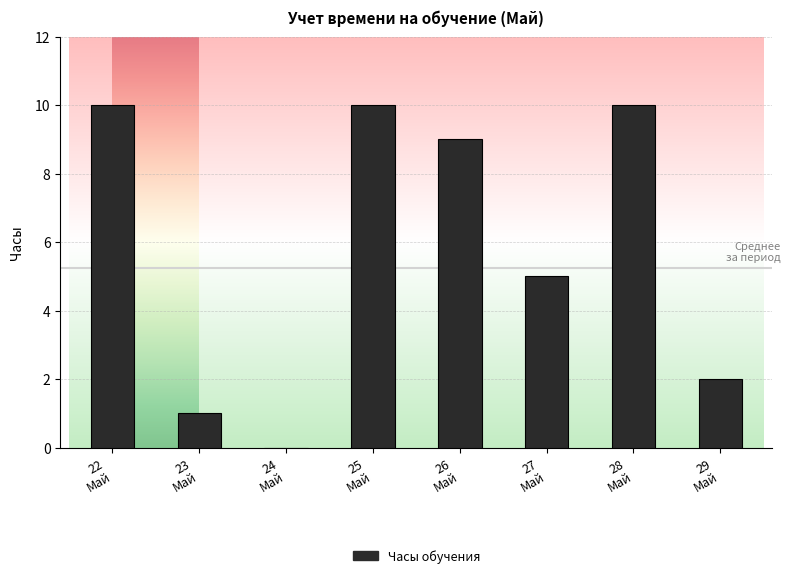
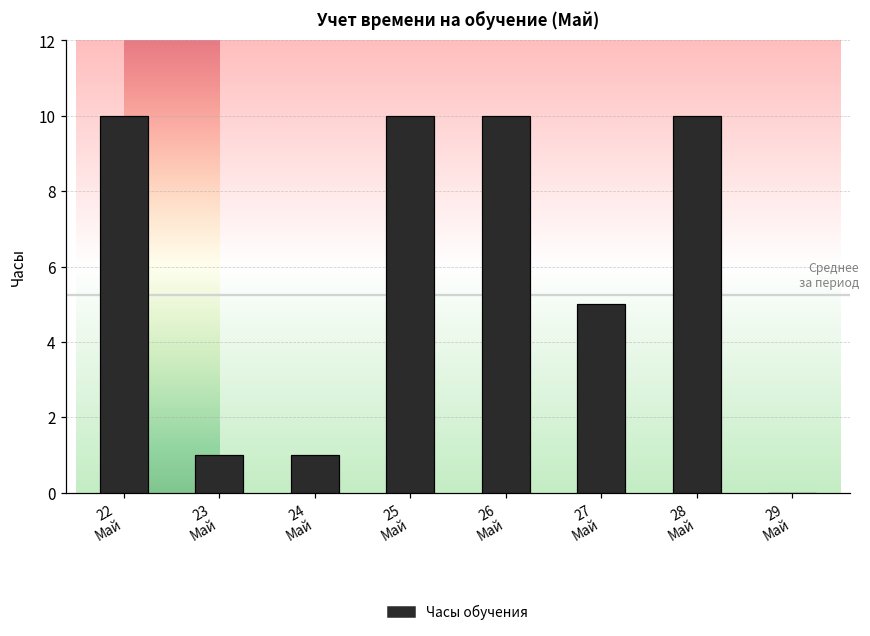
  {
    "22 Май": 10,
    "23 Май": 1,
-   "24 Май": 0,
+   "24 Май": 1,
    "25 Май": 10,
-   "26 Май": 9,
+   "26 Май": 10,
    "27 Май": 5,
    "28 Май": 10,
-   "29 Май": 2
+   "29 Май": 0
  }
